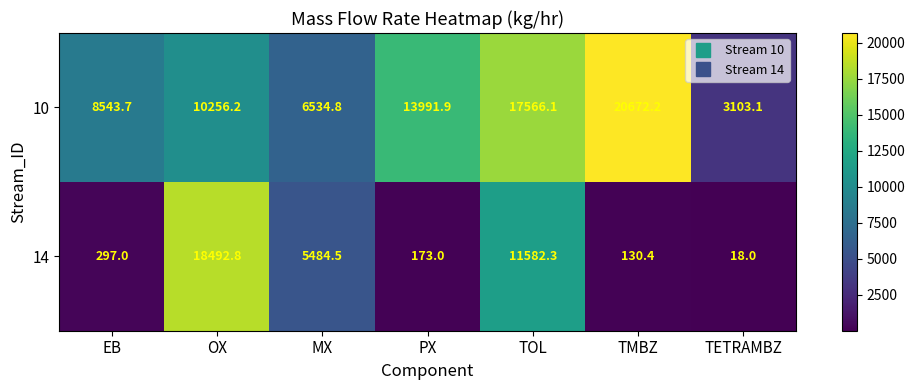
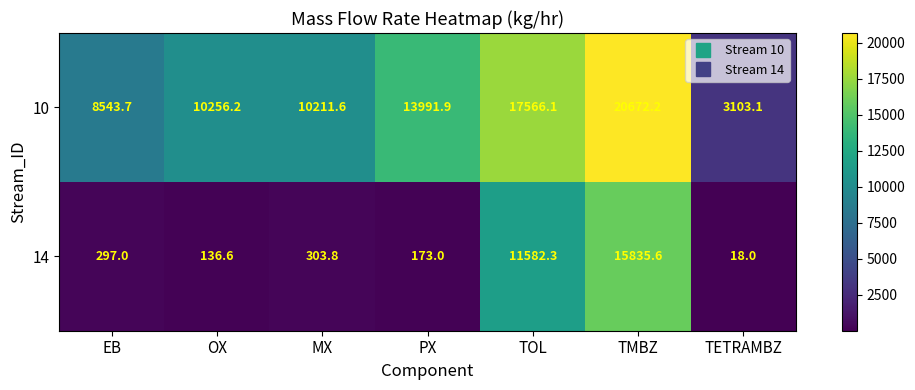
  {
    "10": {
      "EB": 8543.7,
      "OX": 10256.2,
-     "MX": 6534.8,
+     "MX": 10211.6,
      "PX": 13991.9,
      "TOL": 17566.1,
      "TETRAMBZ": 3103.1
    },
    "14": {
      "EB": 297.0,
-     "OX": 18492.8,
-     "MX": 5484.5,
+     "OX": 136.6,
+     "MX": 303.8,
      "PX": 173.0,
      "TOL": 11582.3,
-     "TMBZ": 130.4,
+     "TMBZ": 15835.6,
      "TETRAMBZ": 18.0
    }
  }
